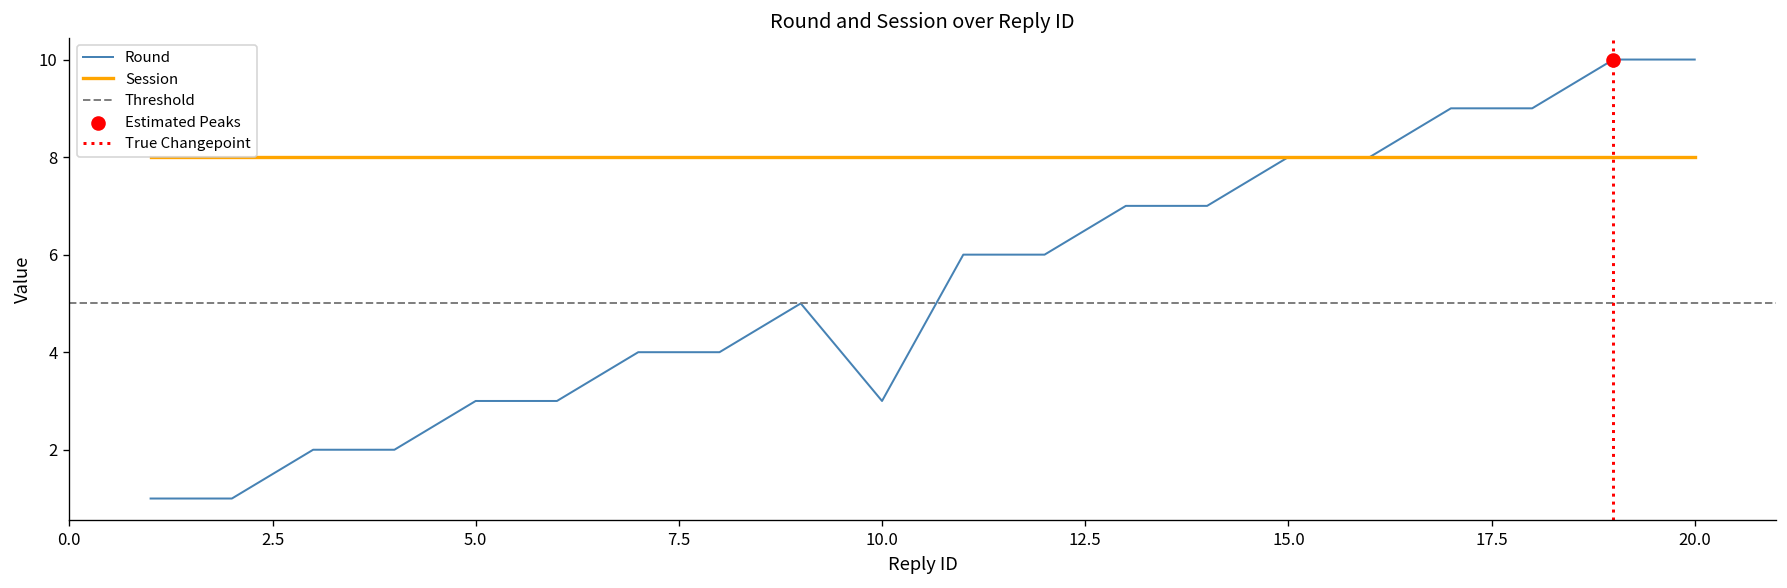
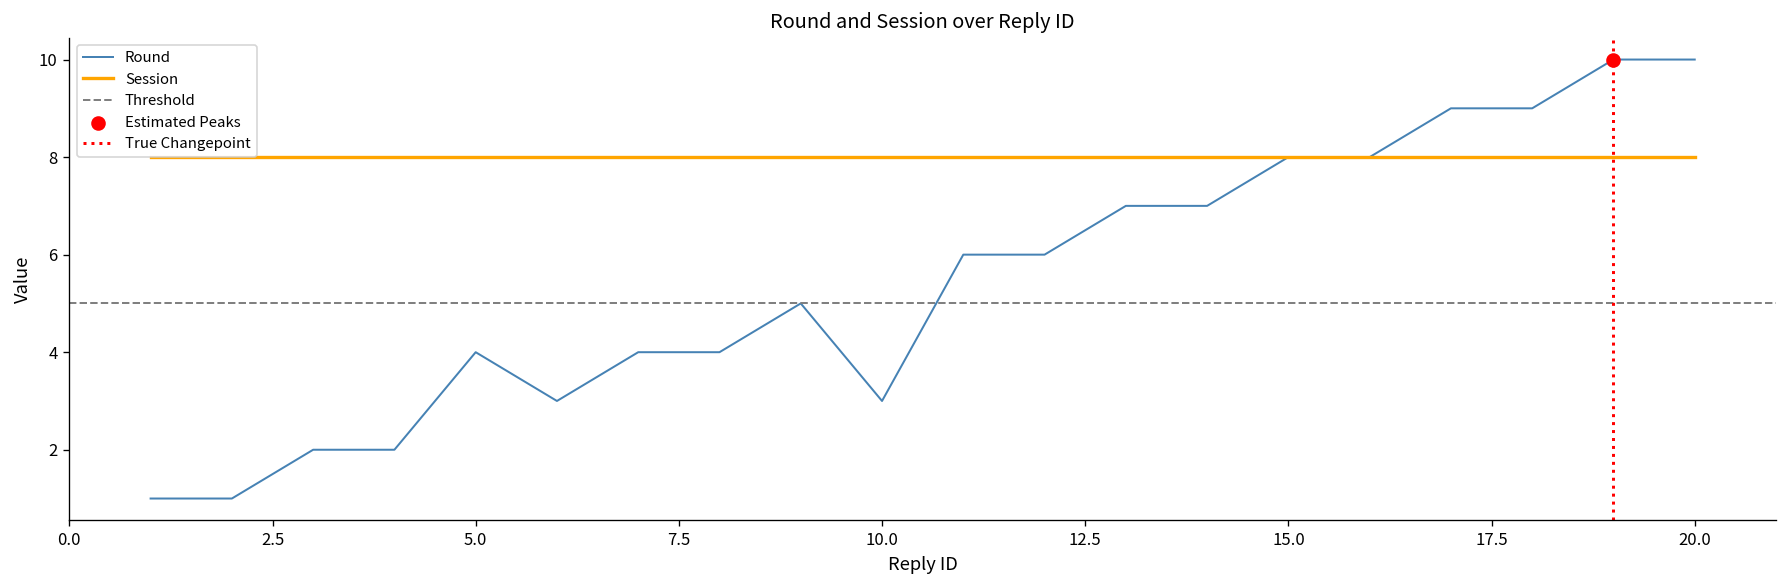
  {
    "Round": {
-     "5.0": 3,
+     "5.0": 4,
      "10.0": 3,
      "20.0": 10
    },
    "Session": {
      "5.0": 8,
      "10.0": 8,
      "20.0": 8
    }
  }
